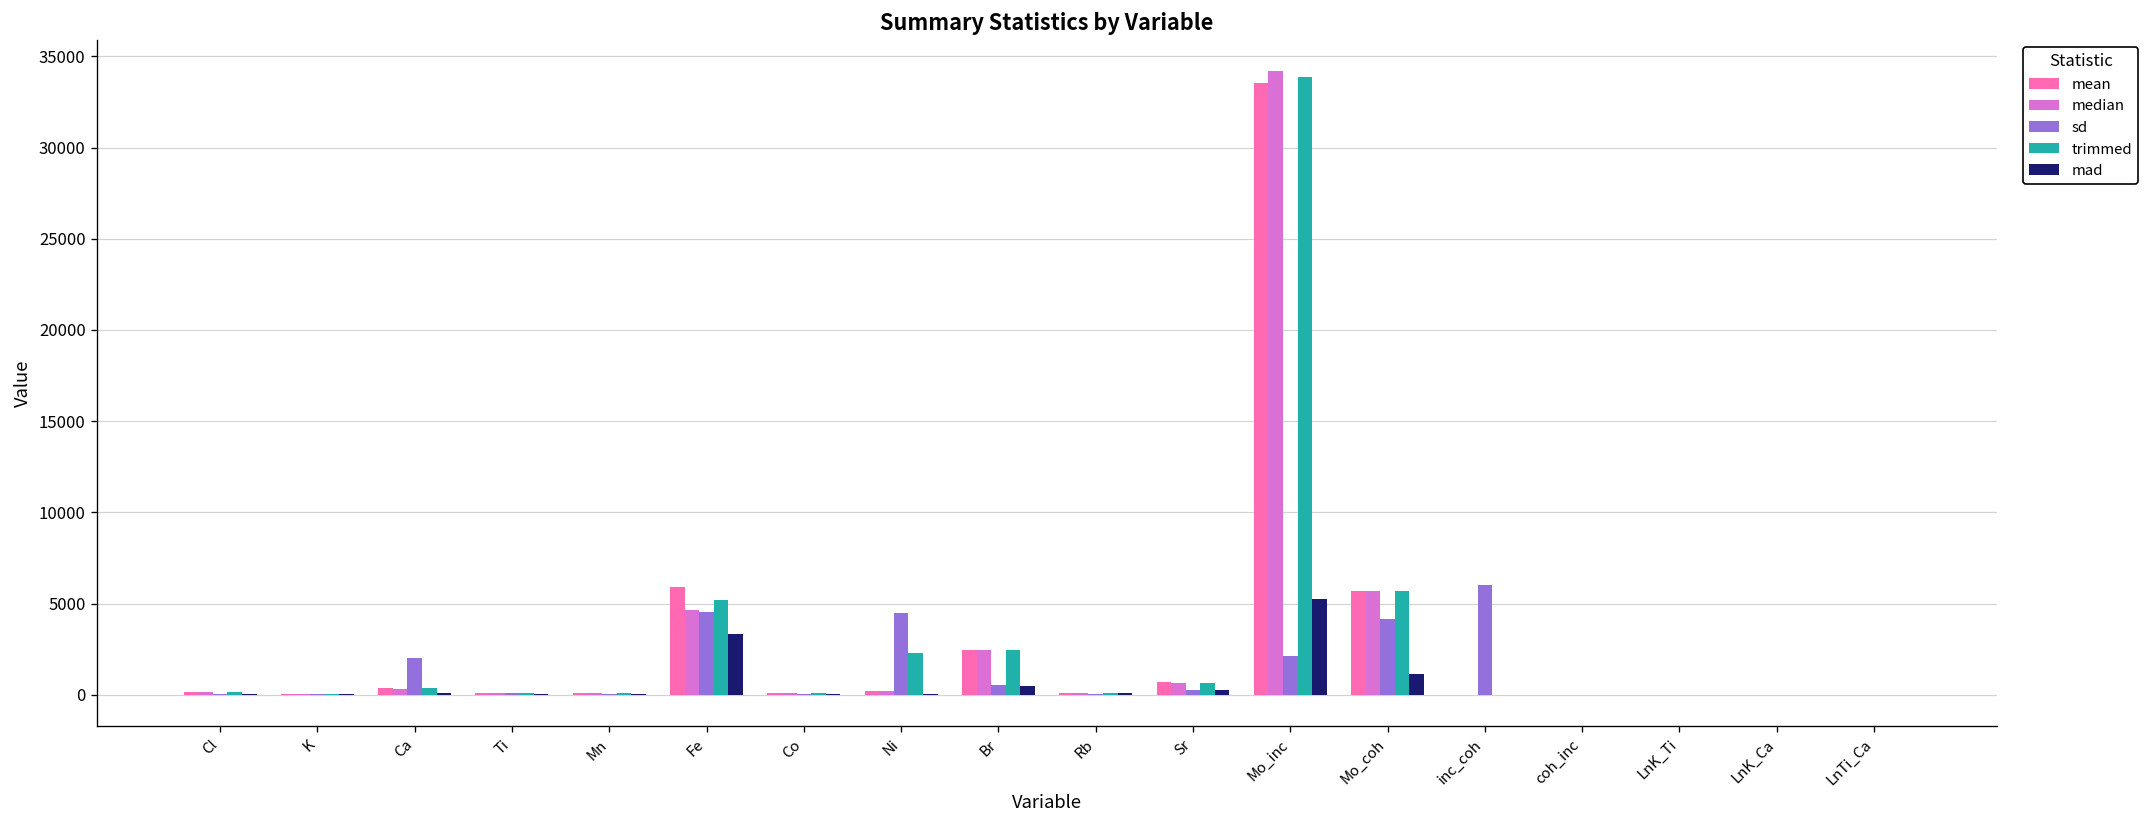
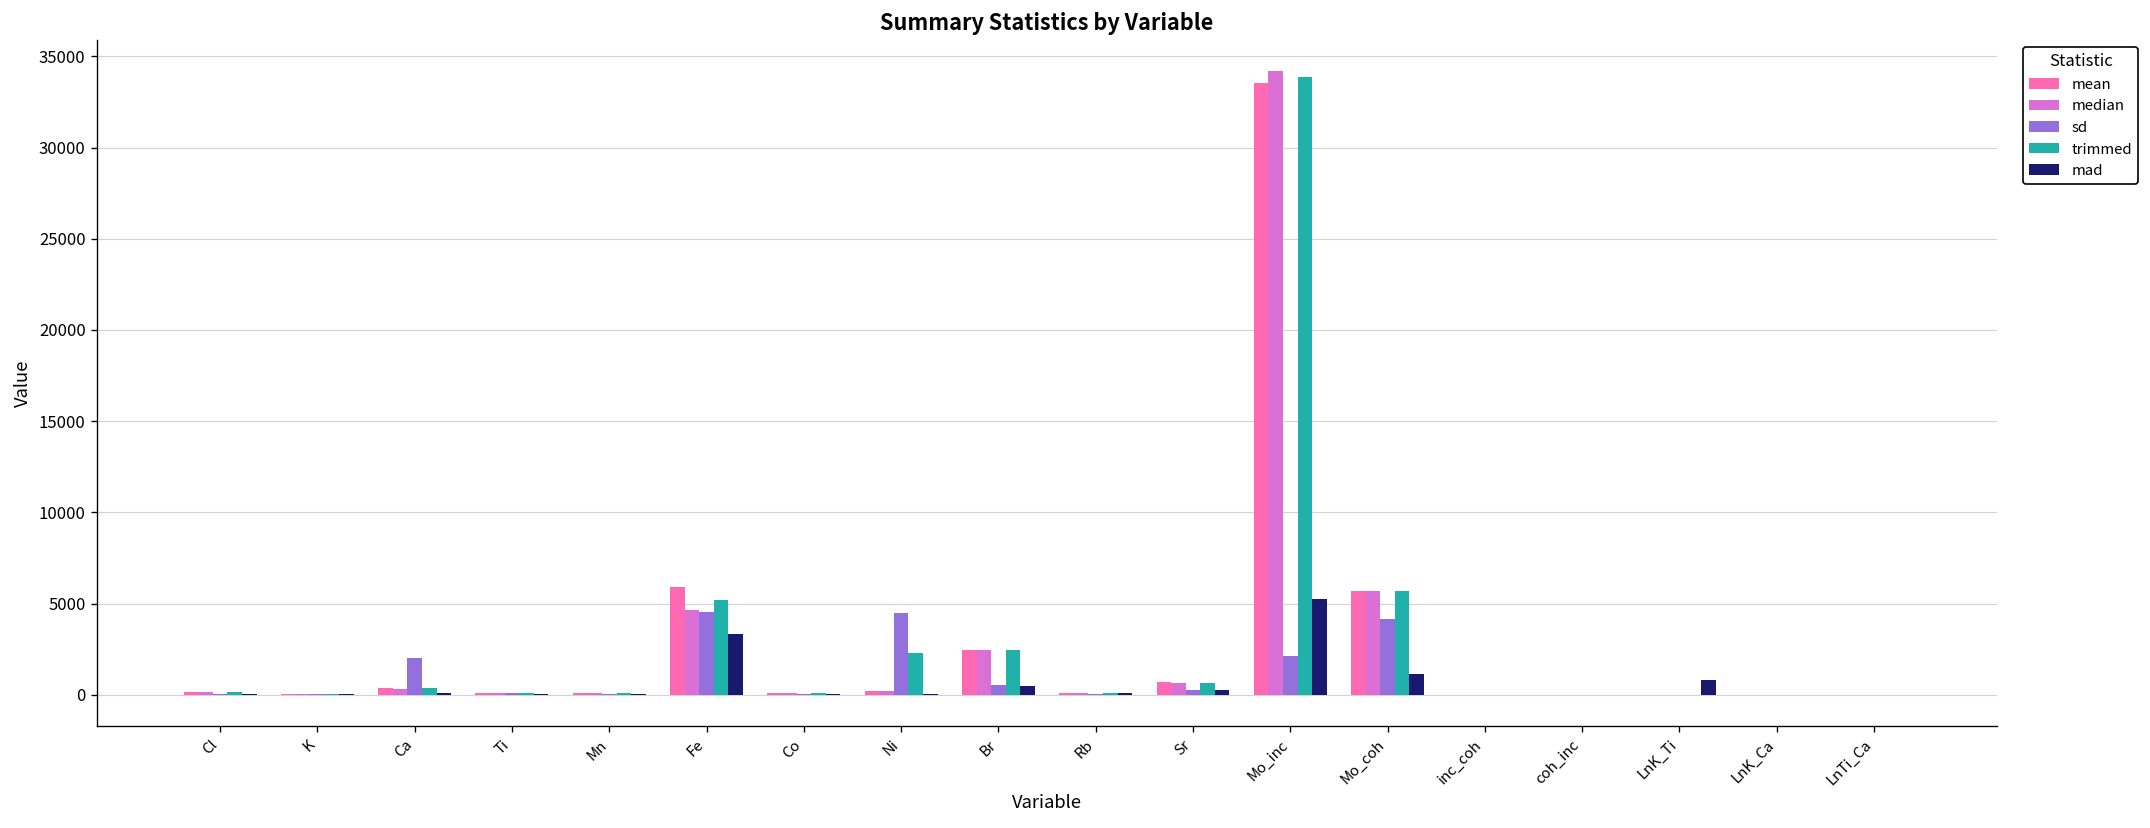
  {
    "sd": {
      "Ca": 2000,
      "Fe": 4500,
      "Ni": 4500,
      "Br": 500,
      "Sr": 300,
      "Mo_inc": 2100,
      "Mo_coh": 4200,
-     "inc_coh": 6000
+     "inc_coh": 0
    },
    "trimmed": {
      "Ca": 400,
      "Fe": 5200,
      "Ni": 2300,
      "Br": 2500,
      "Sr": 700,
      "Mo_inc": 33900,
      "Mo_coh": 5700
    },
    "mad": {
      "Fe": 3400,
      "Br": 500,
      "Sr": 300,
      "Mo_inc": 5300,
      "Mo_coh": 1100,
-     "LnK_Ti": 0
+     "LnK_Ti": 800
    }
  }
